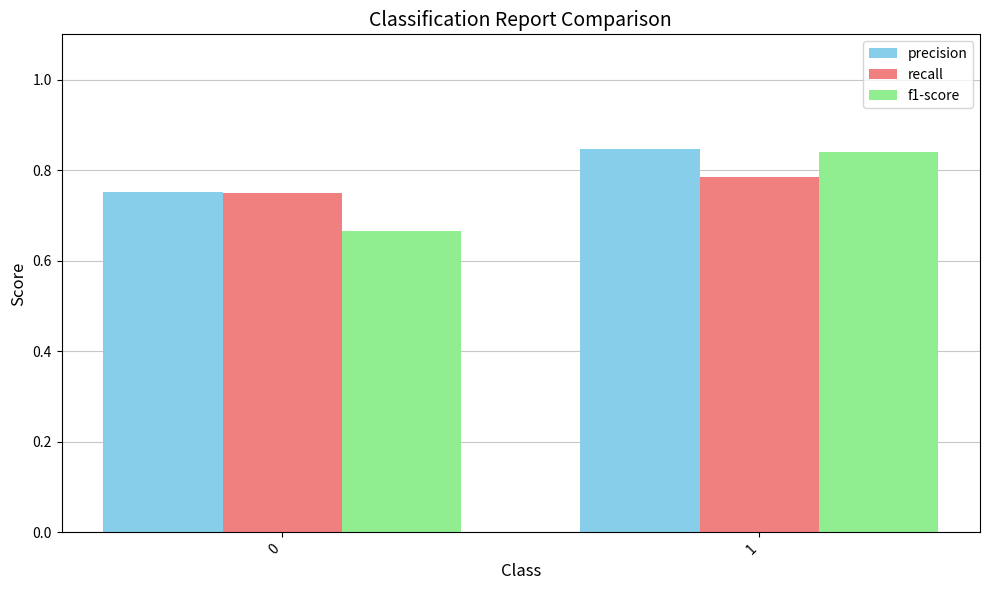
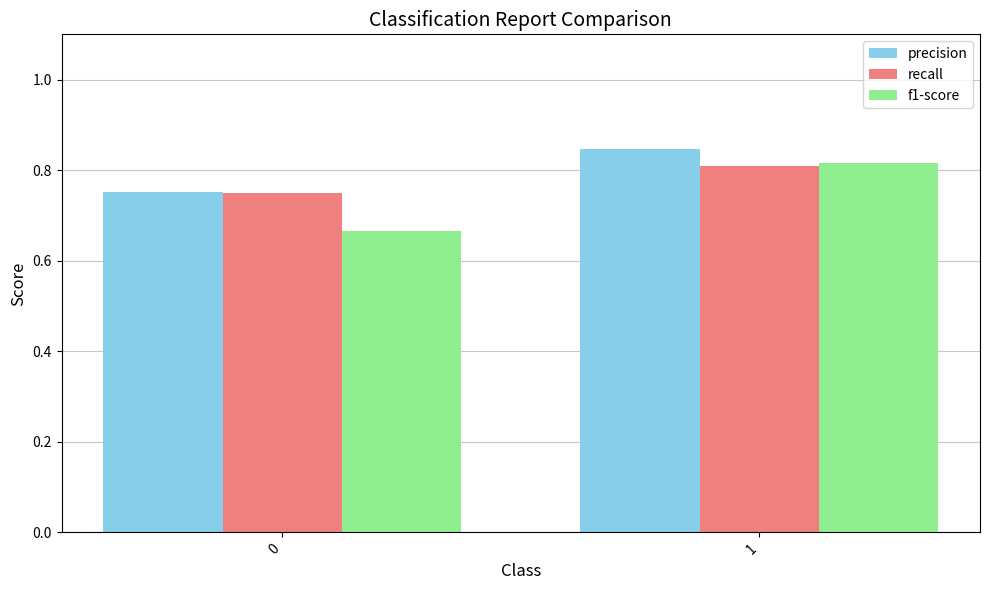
  {
    "precision": {
      "0": 0.75,
      "1": 0.85
    },
    "recall": {
      "0": 0.75,
-     "1": 0.79
+     "1": 0.81
    },
    "f1-score": {
      "0": 0.67,
-     "1": 0.84
+     "1": 0.81
    }
  }
